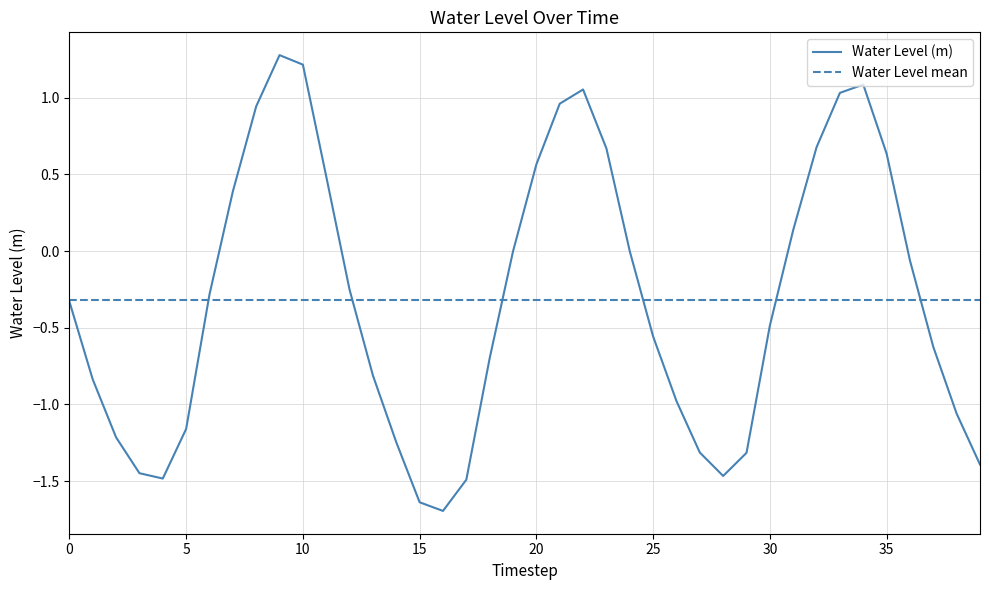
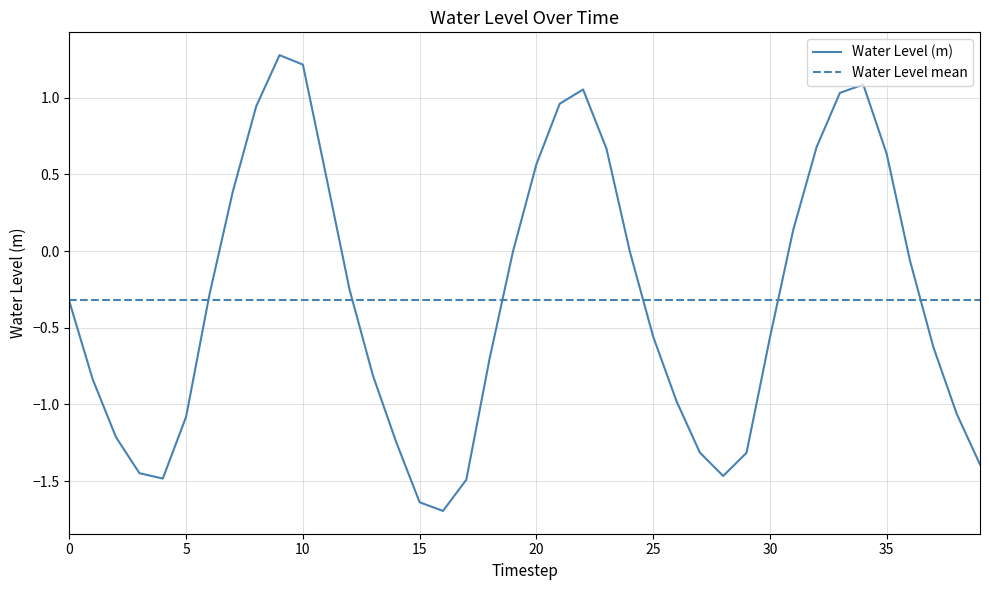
  {
    "0": -0.33,
-   "5": -1.16,
+   "5": -1.08,
    "10": 1.22,
    "15": -1.64,
    "20": 0.57,
    "25": -0.56,
-   "30": -0.49,
+   "30": -0.57,
    "35": 0.64
  }
